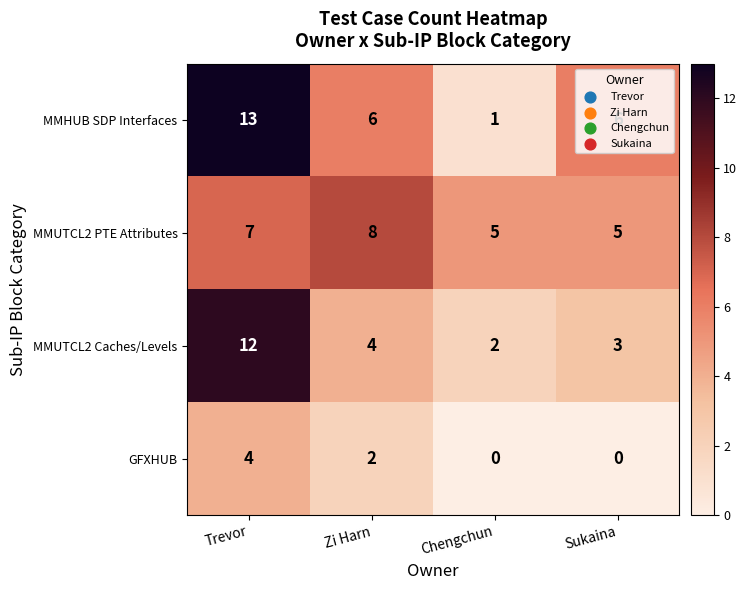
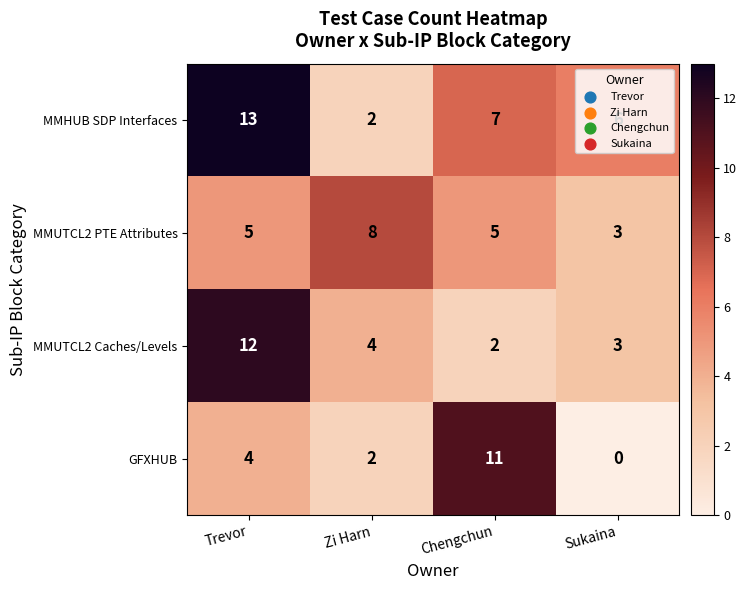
  {
    "MMHUB SDP Interfaces": {
      "Trevor": 13,
-     "Zi Harn": 6,
-     "Chengchun": 1
+     "Zi Harn": 2,
+     "Chengchun": 7
    },
    "MMUTCL2 PTE Attributes": {
-     "Trevor": 7,
+     "Trevor": 5,
      "Zi Harn": 8,
      "Chengchun": 5,
-     "Sukaina": 5
+     "Sukaina": 3
    },
    "MMUTCL2 Caches/Levels": {
      "Trevor": 12,
      "Zi Harn": 4,
      "Chengchun": 2,
      "Sukaina": 3
    },
    "GFXHUB": {
      "Trevor": 4,
      "Zi Harn": 2,
-     "Chengchun": 0,
+     "Chengchun": 11,
      "Sukaina": 0
    }
  }
